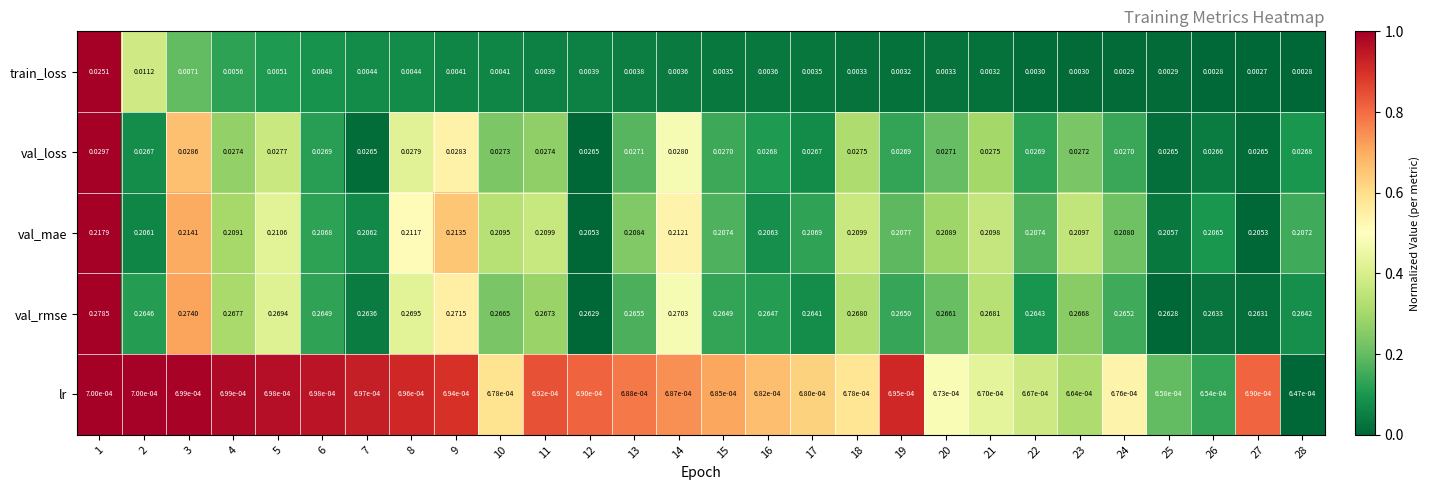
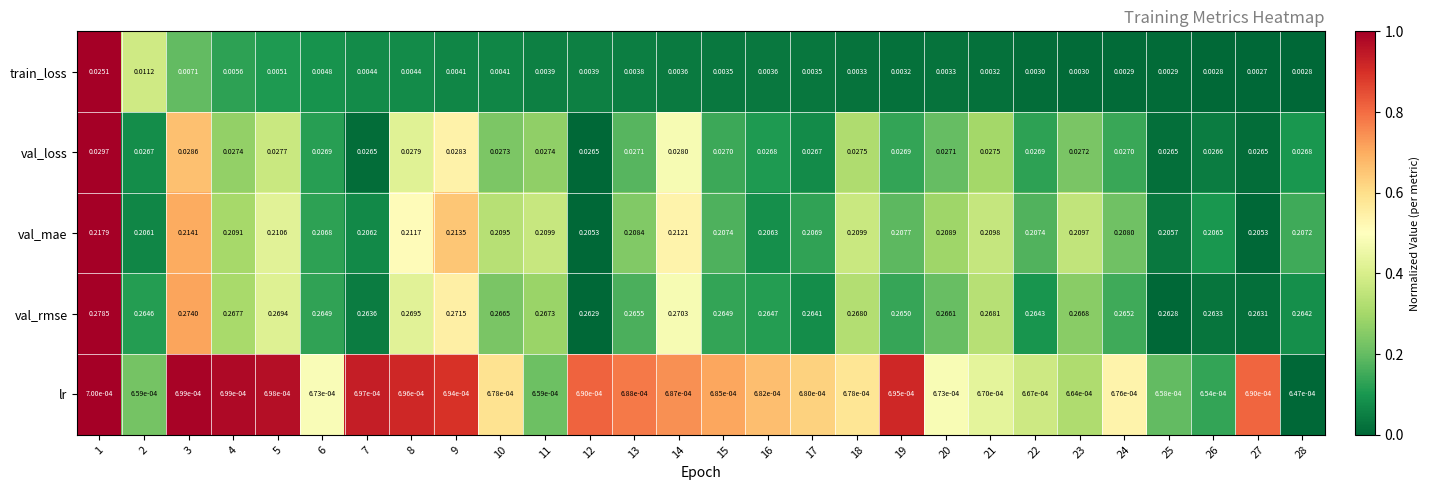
  {
    "train_loss": {
      "1": "0.0251",
      "2": "0.0112",
      "3": "0.0071",
      "4": "0.0056",
      "5": "0.0051",
      "6": "0.0048",
      "7": "0.0044",
      "8": "0.0044",
      "9": "0.0041",
      "10": "0.0041",
      "11": "0.0039",
      "12": "0.0039",
      "13": "0.0038",
      "14": "0.0036",
      "15": "0.0035",
      "16": "0.0036",
      "17": "0.0035",
      "18": "0.0033",
      "19": "0.0032",
      "20": "0.0033",
      "21": "0.0032",
      "22": "0.0030",
      "23": "0.0030",
      "24": "0.0029",
      "25": "0.0029",
      "26": "0.0028",
      "27": "0.0027",
      "28": "0.0028"
    },
    "val_loss": {
      "1": "0.0297",
      "2": "0.0267",
      "3": "0.0286",
      "4": "0.0274",
      "5": "0.0277",
      "6": "0.0269",
      "7": "0.0265",
      "8": "0.0279",
      "9": "0.0283",
      "10": "0.0273",
      "11": "0.0274",
      "12": "0.0265",
      "13": "0.0271",
      "14": "0.0280",
      "15": "0.0270",
      "16": "0.0268",
      "17": "0.0267",
      "18": "0.0275",
      "19": "0.0269",
      "20": "0.0271",
      "21": "0.0275",
      "22": "0.0269",
      "23": "0.0272",
      "24": "0.0270",
      "25": "0.0265",
      "26": "0.0266",
      "27": "0.0265",
      "28": "0.0268"
    },
    "val_mae": {
      "1": "0.2179",
      "2": "0.2061",
      "3": "0.2141",
      "4": "0.2091",
      "5": "0.2106",
      "6": "0.2068",
      "7": "0.2062",
      "8": "0.2117",
      "9": "0.2135",
      "10": "0.2095",
      "11": "0.2099",
      "12": "0.2053",
      "13": "0.2084",
      "14": "0.2121",
      "15": "0.2074",
      "16": "0.2063",
      "17": "0.2069",
      "18": "0.2099",
      "19": "0.2077",
      "20": "0.2089",
      "21": "0.2098",
      "22": "0.2074",
      "23": "0.2097",
      "24": "0.2080",
      "25": "0.2057",
      "26": "0.2065",
      "27": "0.2053",
      "28": "0.2072"
    },
    "val_rmse": {
      "1": "0.2785",
      "2": "0.2646",
      "3": "0.2740",
      "4": "0.2677",
      "5": "0.2694",
      "6": "0.2649",
      "7": "0.2636",
      "8": "0.2695",
      "9": "0.2715",
      "10": "0.2665",
      "11": "0.2673",
      "12": "0.2629",
      "13": "0.2655",
      "14": "0.2703",
      "15": "0.2649",
      "16": "0.2647",
      "17": "0.2641",
      "18": "0.2680",
      "19": "0.2650",
      "20": "0.2661",
      "21": "0.2681",
      "22": "0.2643",
      "23": "0.2668",
      "24": "0.2652",
      "25": "0.2628",
      "26": "0.2633",
      "27": "0.2631",
      "28": "0.2642"
    },
    "lr": {
      "1": "7.00e-04",
-     "2": "7.00e-04",
+     "2": "6.59e-04",
      "3": "6.99e-04",
      "4": "6.99e-04",
      "5": "6.98e-04",
-     "6": "6.98e-04",
+     "6": "6.73e-04",
      "7": "6.97e-04",
      "8": "6.96e-04",
      "9": "6.94e-04",
      "10": "6.78e-04",
-     "11": "6.92e-04",
+     "11": "6.59e-04",
      "12": "6.90e-04",
      "13": "6.88e-04",
      "14": "6.87e-04",
      "15": "6.85e-04",
      "16": "6.82e-04",
      "17": "6.80e-04",
      "18": "6.78e-04",
      "19": "6.95e-04",
      "20": "6.73e-04",
      "21": "6.70e-04",
      "22": "6.67e-04",
      "23": "6.64e-04",
      "24": "6.76e-04",
      "25": "6.58e-04",
      "26": "6.54e-04",
      "27": "6.90e-04",
      "28": "6.47e-04"
    }
  }
